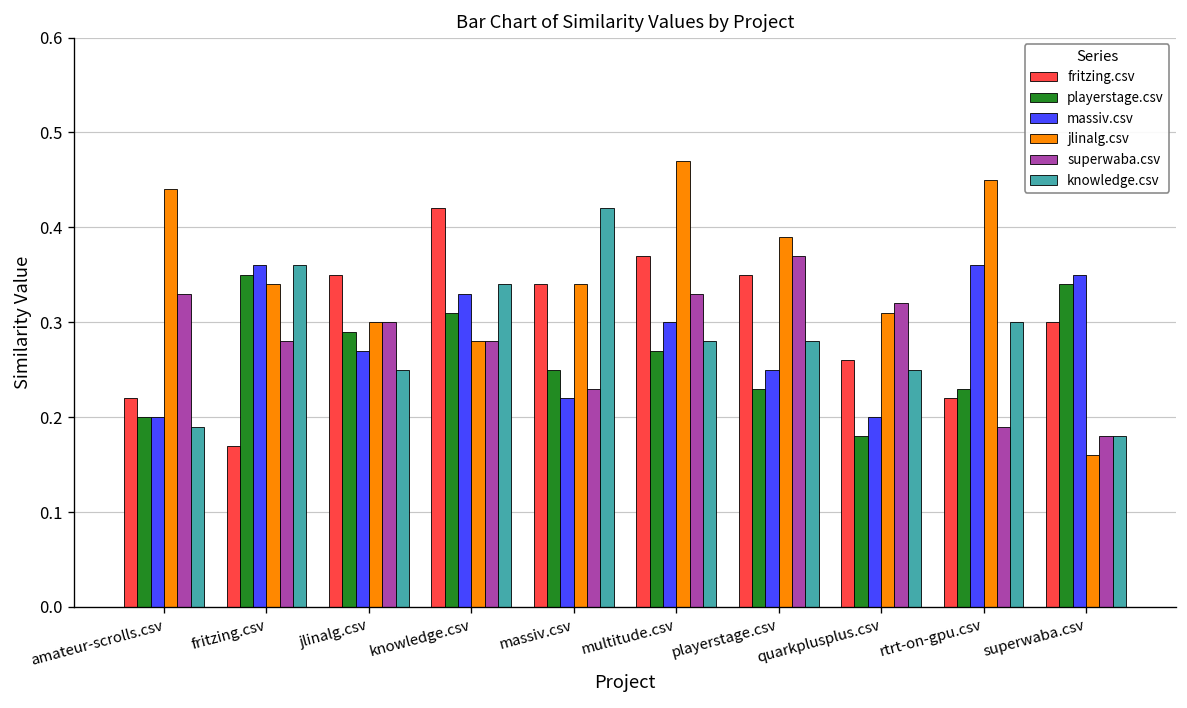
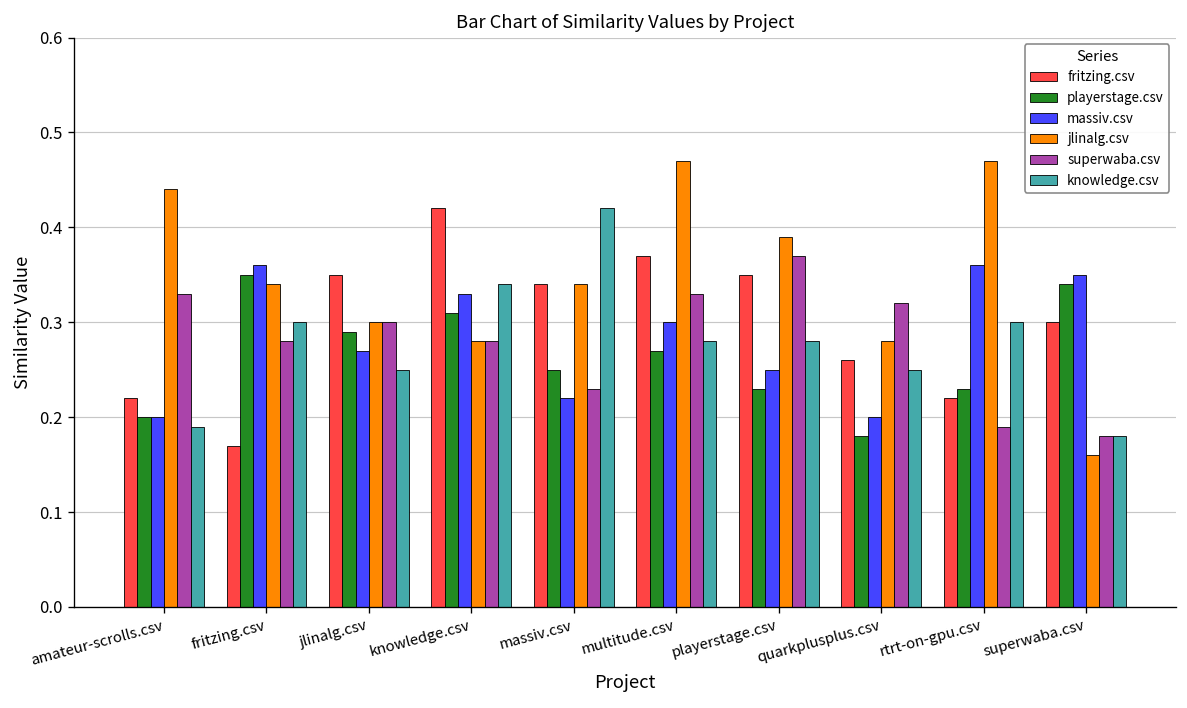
  {
    "fritzing.csv": {
      "amateur-scrolls.csv": 0.22,
      "fritzing.csv": 0.17,
      "jlinalg.csv": 0.35,
      "knowledge.csv": 0.42,
      "massiv.csv": 0.34,
      "multitude.csv": 0.37,
      "playerstage.csv": 0.35,
      "quarkplusplus.csv": 0.26,
      "rtrt-on-gpu.csv": 0.22,
      "superwaba.csv": 0.30
    },
    "playerstage.csv": {
      "amateur-scrolls.csv": 0.20,
      "fritzing.csv": 0.35,
      "jlinalg.csv": 0.29,
      "knowledge.csv": 0.31,
      "massiv.csv": 0.25,
      "multitude.csv": 0.27,
      "playerstage.csv": 0.23,
      "quarkplusplus.csv": 0.18,
      "rtrt-on-gpu.csv": 0.23,
      "superwaba.csv": 0.34
    },
    "massiv.csv": {
      "amateur-scrolls.csv": 0.20,
      "fritzing.csv": 0.36,
      "jlinalg.csv": 0.27,
      "knowledge.csv": 0.33,
      "massiv.csv": 0.22,
      "multitude.csv": 0.30,
      "playerstage.csv": 0.25,
      "quarkplusplus.csv": 0.20,
      "rtrt-on-gpu.csv": 0.36,
      "superwaba.csv": 0.35
    },
    "jlinalg.csv": {
      "amateur-scrolls.csv": 0.44,
      "fritzing.csv": 0.34,
      "jlinalg.csv": 0.30,
      "knowledge.csv": 0.28,
      "massiv.csv": 0.34,
      "multitude.csv": 0.47,
      "playerstage.csv": 0.39,
-     "quarkplusplus.csv": 0.31,
-     "rtrt-on-gpu.csv": 0.45,
+     "quarkplusplus.csv": 0.28,
+     "rtrt-on-gpu.csv": 0.47,
      "superwaba.csv": 0.16
    },
    "superwaba.csv": {
      "amateur-scrolls.csv": 0.33,
      "fritzing.csv": 0.28,
      "jlinalg.csv": 0.30,
      "knowledge.csv": 0.28,
      "massiv.csv": 0.23,
      "multitude.csv": 0.33,
      "playerstage.csv": 0.37,
      "quarkplusplus.csv": 0.32,
      "rtrt-on-gpu.csv": 0.19,
      "superwaba.csv": 0.18
    },
    "knowledge.csv": {
      "amateur-scrolls.csv": 0.19,
-     "fritzing.csv": 0.36,
+     "fritzing.csv": 0.30,
      "jlinalg.csv": 0.25,
      "knowledge.csv": 0.34,
      "massiv.csv": 0.42,
      "multitude.csv": 0.28,
      "playerstage.csv": 0.28,
      "quarkplusplus.csv": 0.25,
      "rtrt-on-gpu.csv": 0.30,
      "superwaba.csv": 0.18
    }
  }
